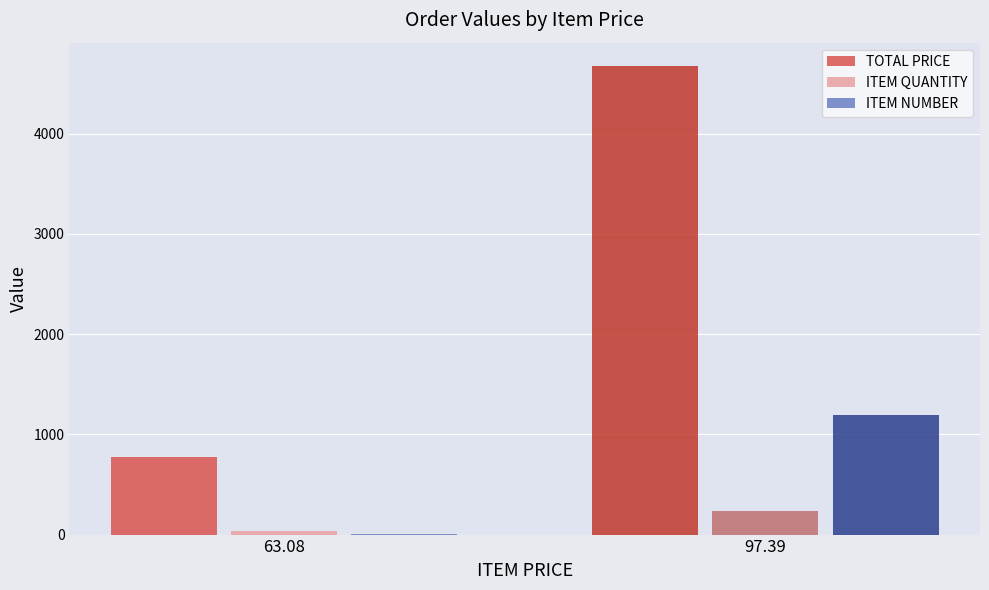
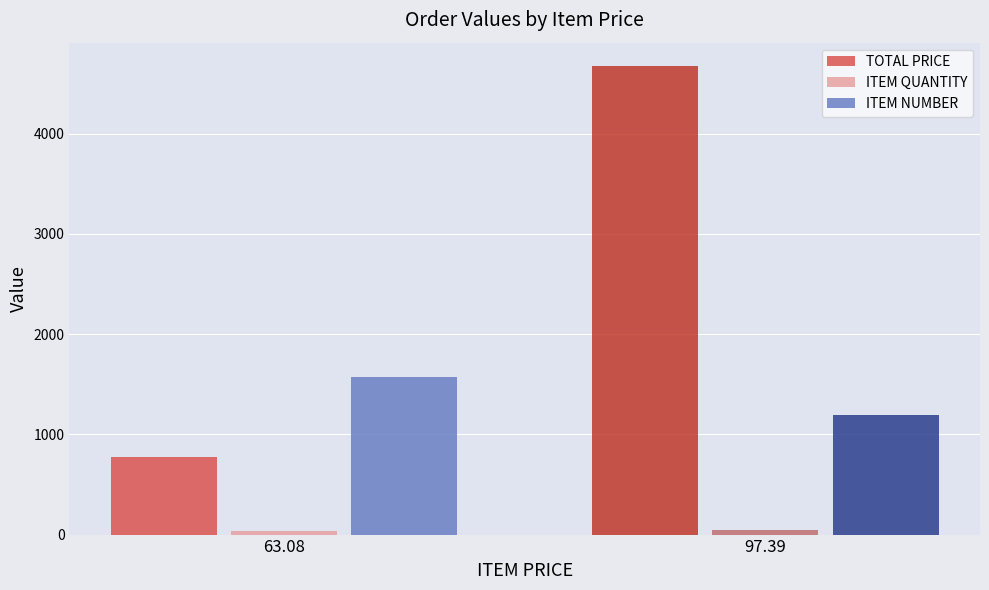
  {
    "TOTAL PRICE": {
      "63.08": 770,
      "97.39": 4670
    },
    "ITEM QUANTITY": {
      "63.08": 30,
-     "97.39": 240
+     "97.39": 50
    },
    "ITEM NUMBER": {
-     "63.08": 0,
+     "63.08": 1580,
      "97.39": 1200
    }
  }
